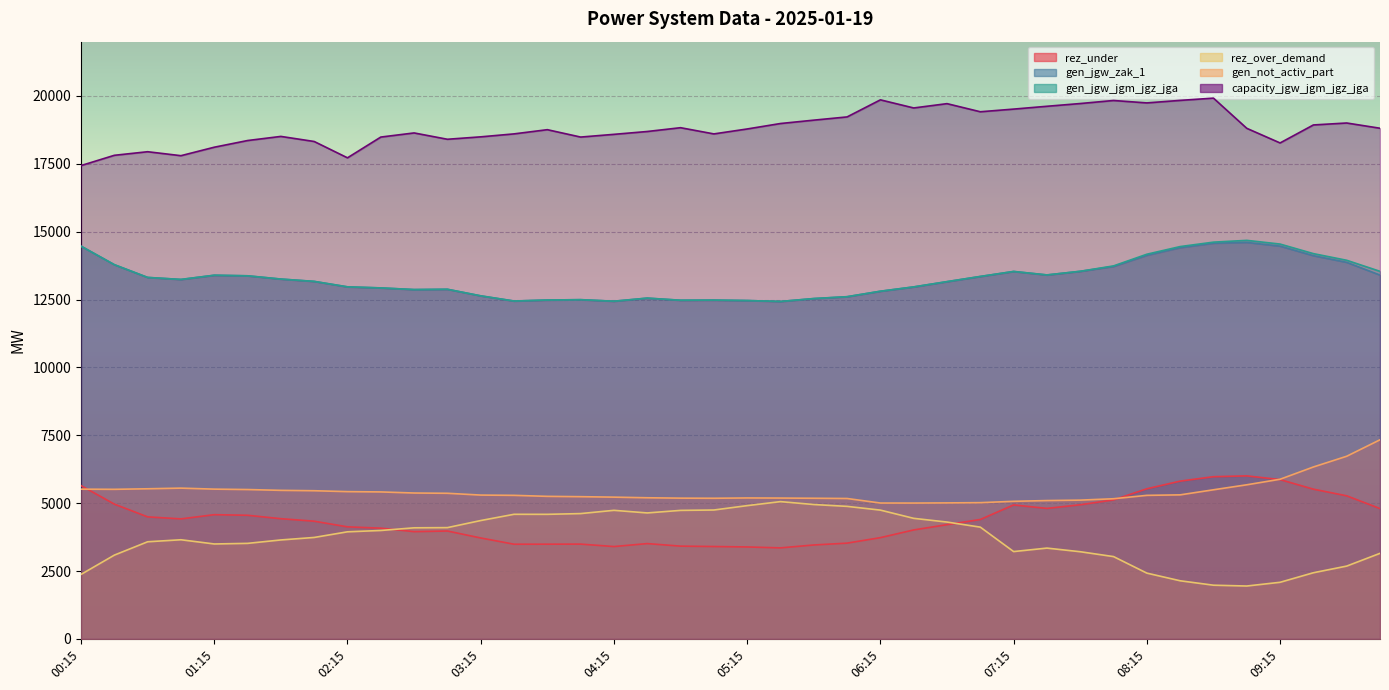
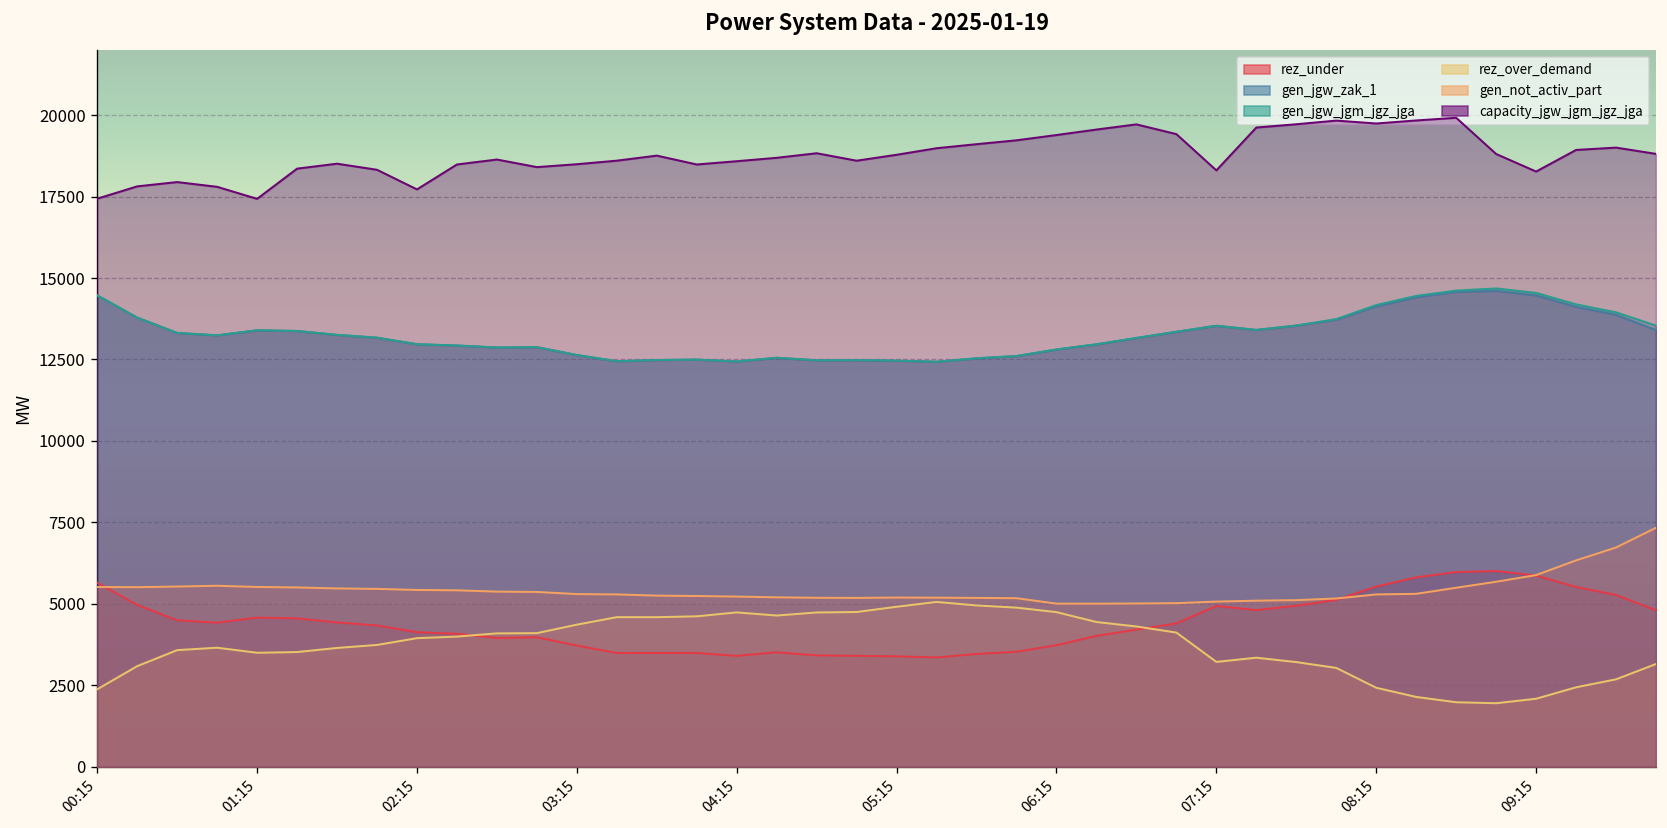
  {
    "capacity_jgw_jgm_jgz_jga": {
      "00:15": 17400,
-     "01:15": 18100,
+     "01:15": 17400,
      "02:15": 17700,
      "03:15": 18500,
      "04:15": 18600,
      "05:15": 18800,
-     "06:15": 19900,
-     "07:15": 19500,
+     "06:15": 19400,
+     "07:15": 18300,
      "08:15": 19700,
      "09:15": 18300
    }
  }
